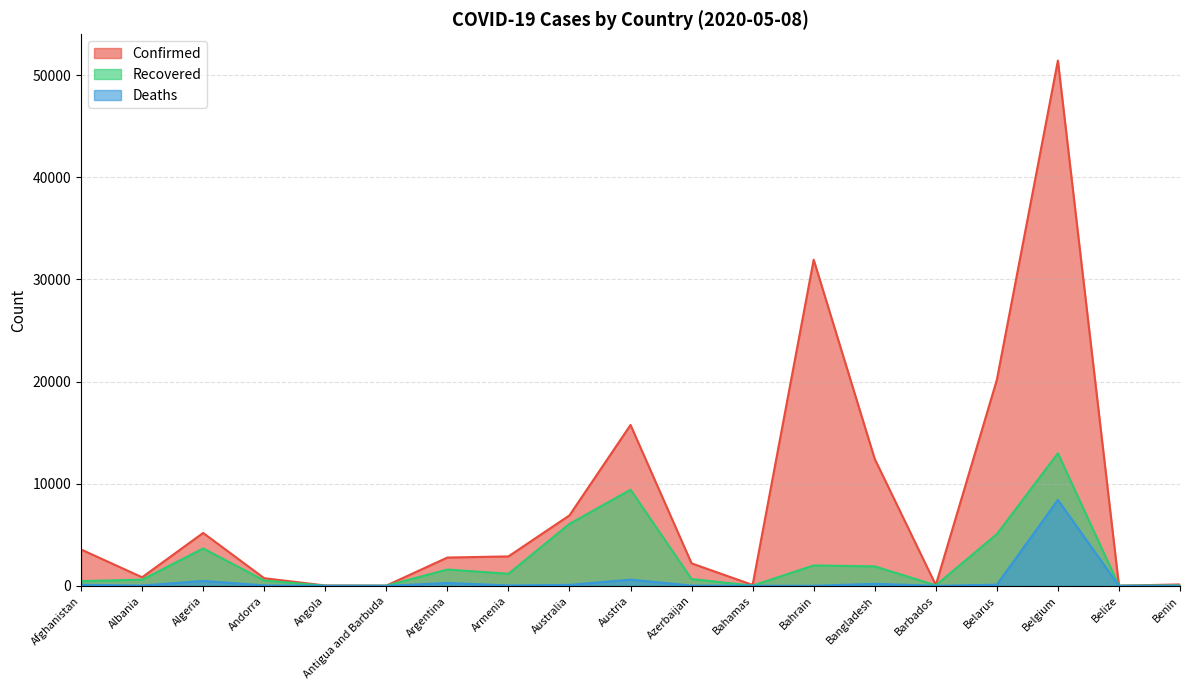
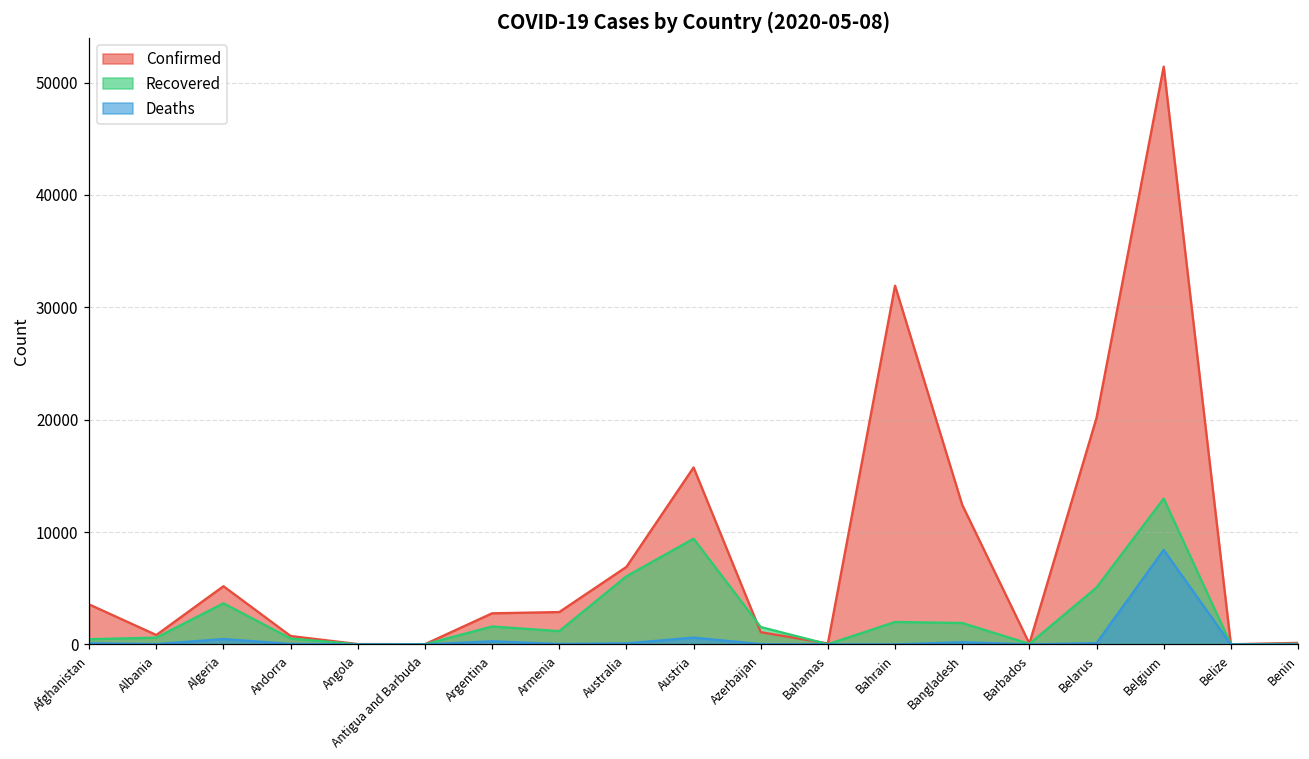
  {
    "Confirmed": {
      "Afghanistan": 3600,
      "Algeria": 5200,
      "Argentina": 2800,
      "Armenia": 2900,
      "Australia": 6900,
      "Austria": 15800,
-     "Azerbaijan": 2200,
+     "Azerbaijan": 1100,
      "Bahrain": 31900,
      "Bangladesh": 12400,
      "Belarus": 20200,
      "Belgium": 51400
    },
    "Recovered": {
      "Afghanistan": 500,
      "Algeria": 3700,
      "Argentina": 1600,
      "Armenia": 1200,
      "Australia": 6100,
      "Austria": 9400,
-     "Azerbaijan": 700,
+     "Azerbaijan": 1600,
      "Bahrain": 2000,
      "Bangladesh": 1900,
      "Belarus": 5100,
      "Belgium": 13000
    },
    "Deaths": {
      "Afghanistan": 100,
      "Albania": 0,
      "Algeria": 500,
      "Andorra": 0,
      "Argentina": 300,
      "Armenia": 0,
      "Australia": 100,
      "Austria": 600,
      "Azerbaijan": 0,
      "Bahrain": 0,
      "Bangladesh": 200,
      "Belarus": 100,
      "Belgium": 8400
    }
  }
